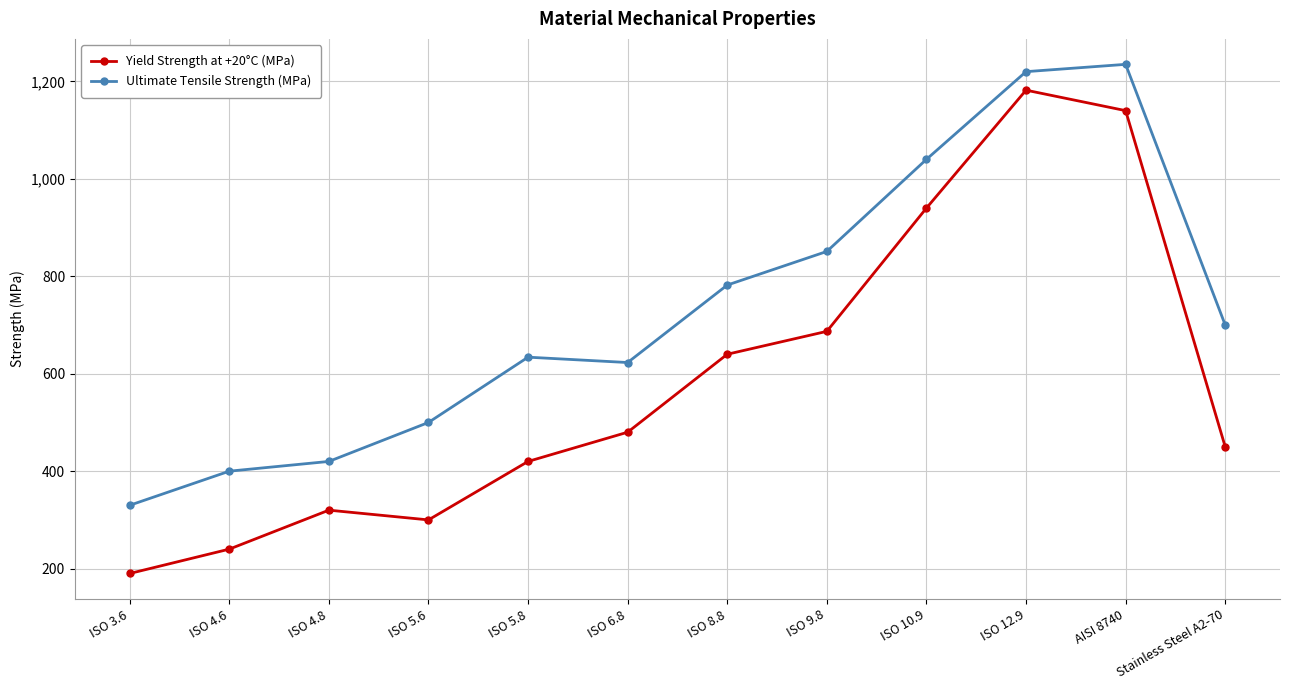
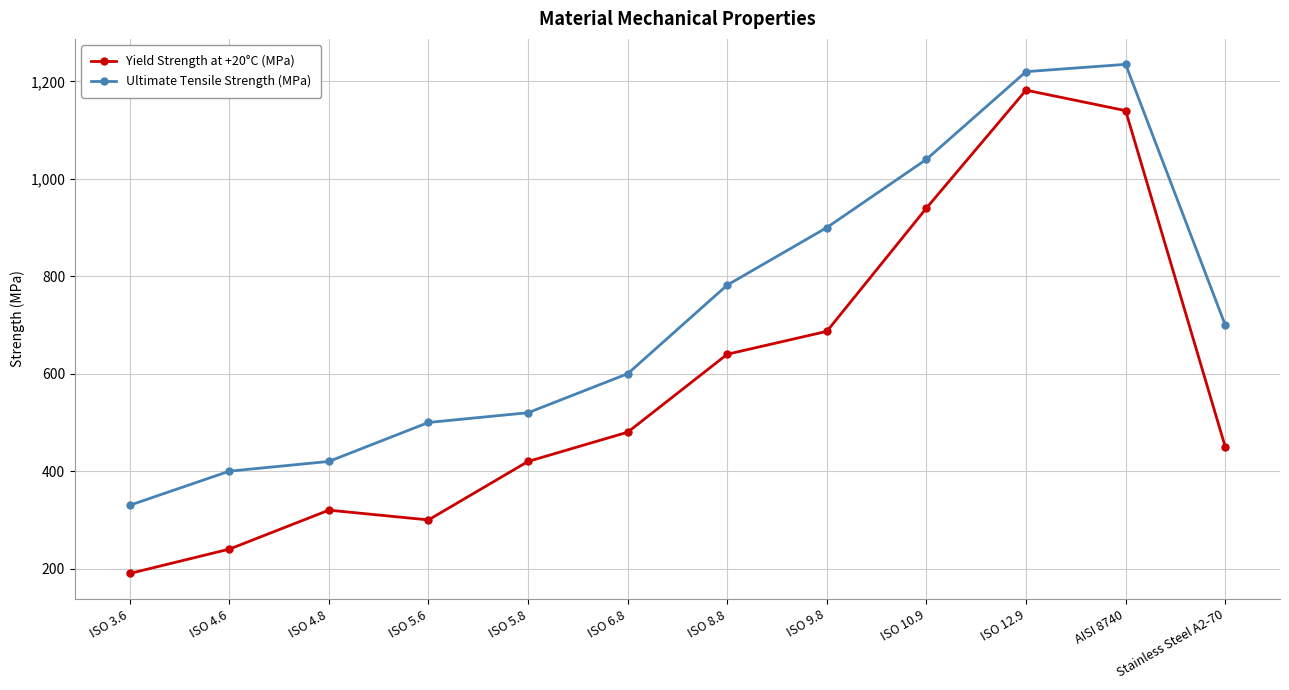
  {
    "Yield Strength at +20°C (MPa)": {
      "ISO 3.6": "190",
      "ISO 4.6": "240",
      "ISO 4.8": "320",
      "ISO 5.6": "300",
      "ISO 5.8": "420",
      "ISO 6.8": "480",
      "ISO 8.8": "640",
      "ISO 9.8": "690",
      "ISO 10.9": "940",
      "ISO 12.9": "1,180",
      "AISI 8740": "1,140",
      "Stainless Steel A2-70": "450"
    },
    "Ultimate Tensile Strength (MPa)": {
      "ISO 3.6": "330",
      "ISO 4.6": "400",
      "ISO 4.8": "420",
      "ISO 5.6": "500",
-     "ISO 5.8": "630",
-     "ISO 6.8": "620",
+     "ISO 5.8": "520",
+     "ISO 6.8": "600",
      "ISO 8.8": "780",
-     "ISO 9.8": "850",
+     "ISO 9.8": "900",
      "ISO 10.9": "1,040",
      "ISO 12.9": "1,220",
      "AISI 8740": "1,240",
      "Stainless Steel A2-70": "700"
    }
  }
